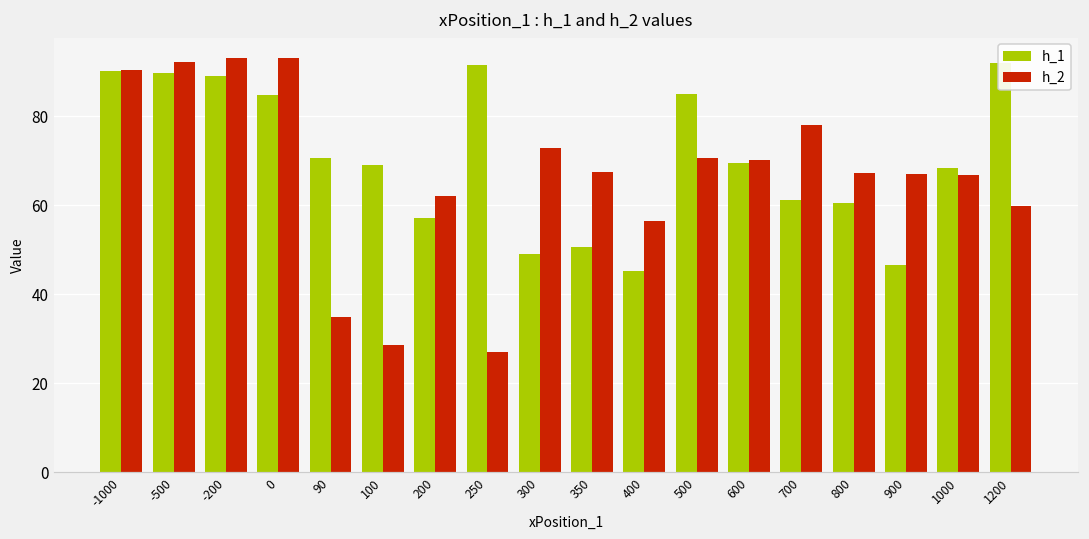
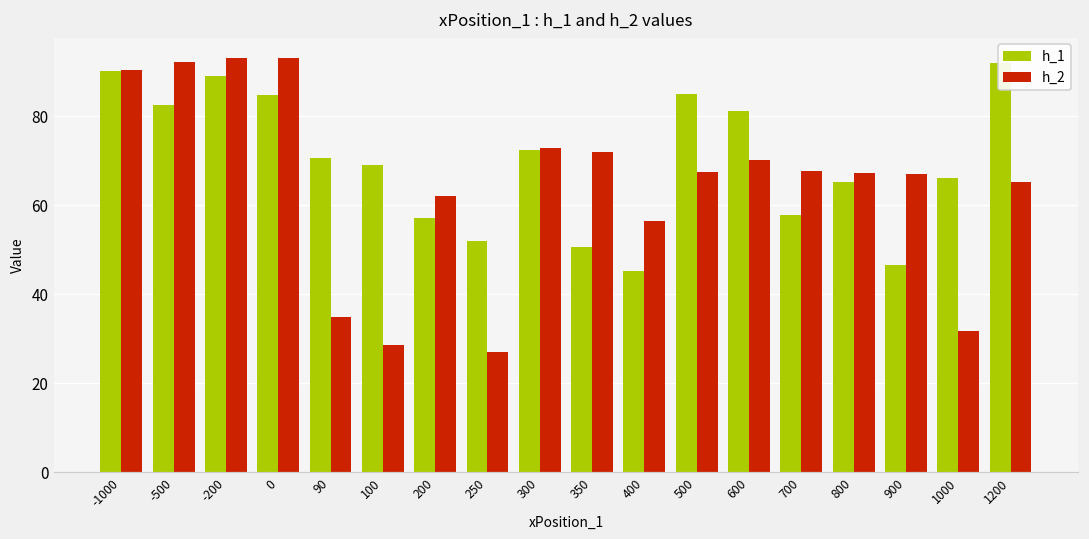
  {
    "h_1": {
      "-1000": 90,
-     "-500": 90,
+     "-500": 83,
      "-200": 89,
      "0": 85,
      "90": 71,
      "100": 69,
      "200": 57,
-     "250": 92,
-     "300": 49,
+     "250": 52,
+     "300": 72,
      "350": 51,
      "400": 45,
      "500": 85,
-     "600": 69,
-     "700": 61,
-     "800": 61,
+     "600": 81,
+     "700": 58,
+     "800": 65,
      "900": 47,
-     "1000": 68
+     "1000": 66
    },
    "h_2": {
      "-1000": 90,
      "-500": 92,
      "-200": 93,
      "0": 93,
      "90": 35,
      "100": 29,
      "200": 62,
      "250": 27,
      "300": 73,
-     "350": 67,
+     "350": 72,
      "400": 56,
-     "500": 71,
+     "500": 67,
      "600": 70,
-     "700": 78,
+     "700": 68,
      "800": 67,
      "900": 67,
-     "1000": 67,
-     "1200": 60
+     "1000": 32,
+     "1200": 65
    }
  }
